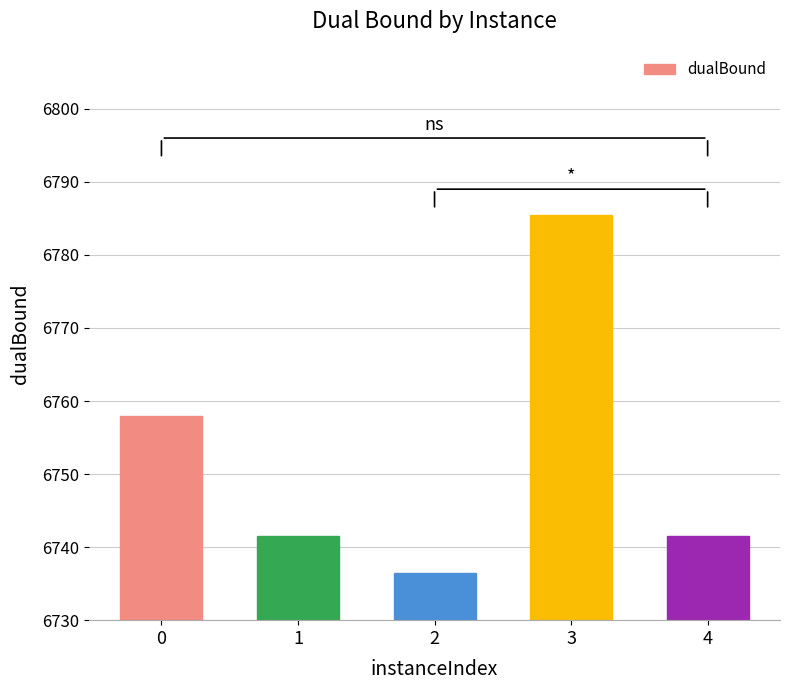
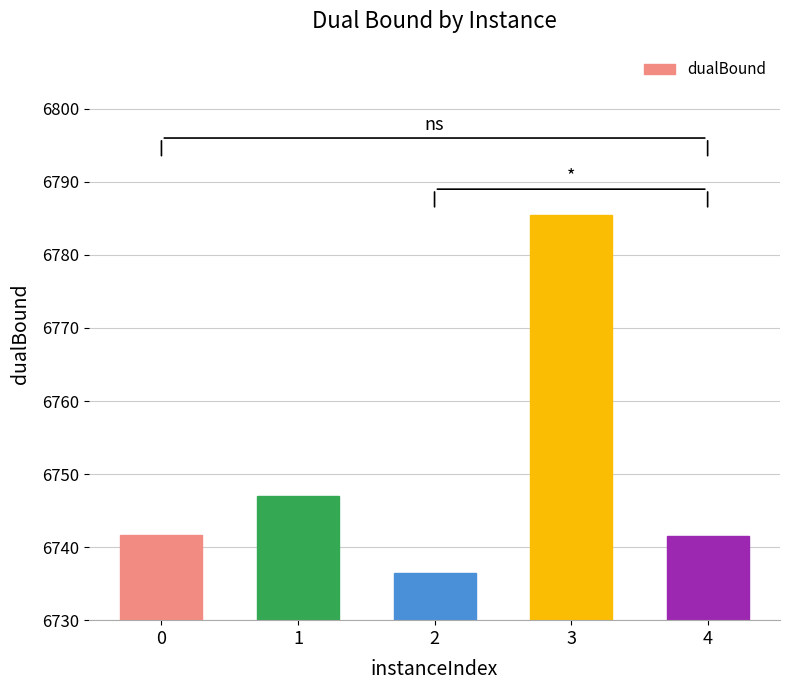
  {
-   "0": 6758,
-   "1": 6742,
+   "0": 6742,
+   "1": 6747,
    "2": 6736,
    "3": 6785,
    "4": 6742
  }
